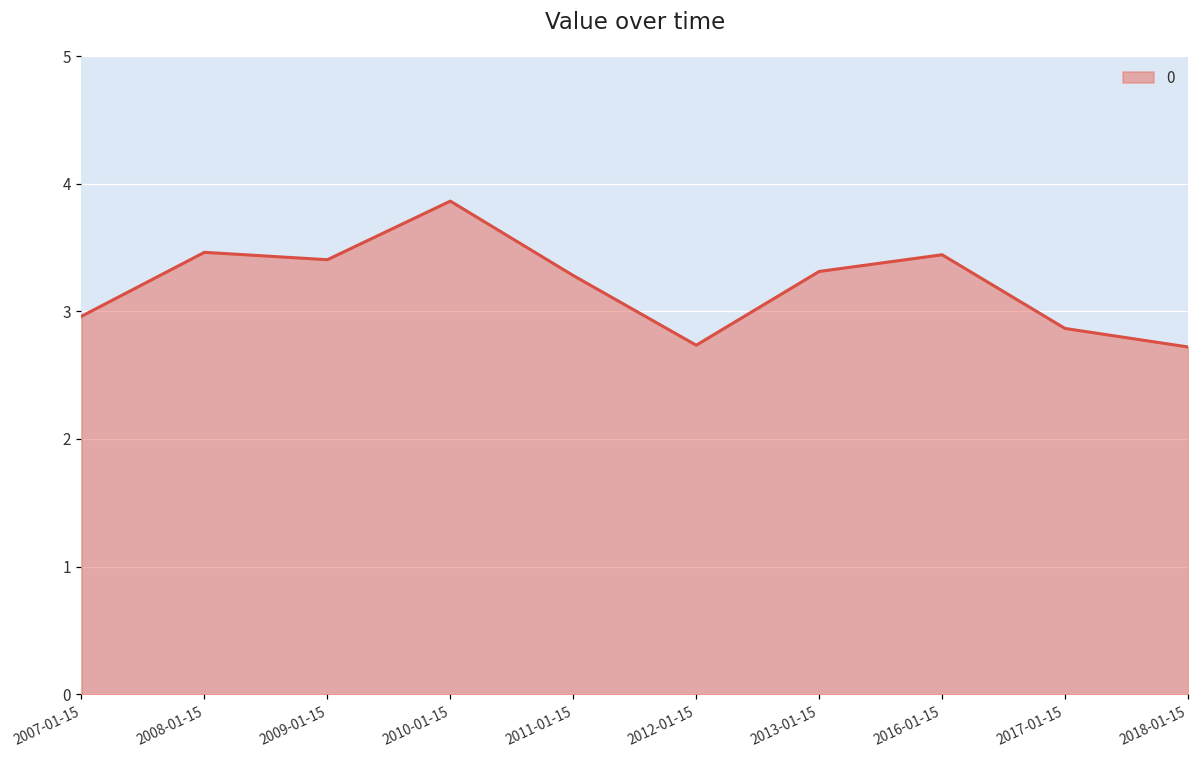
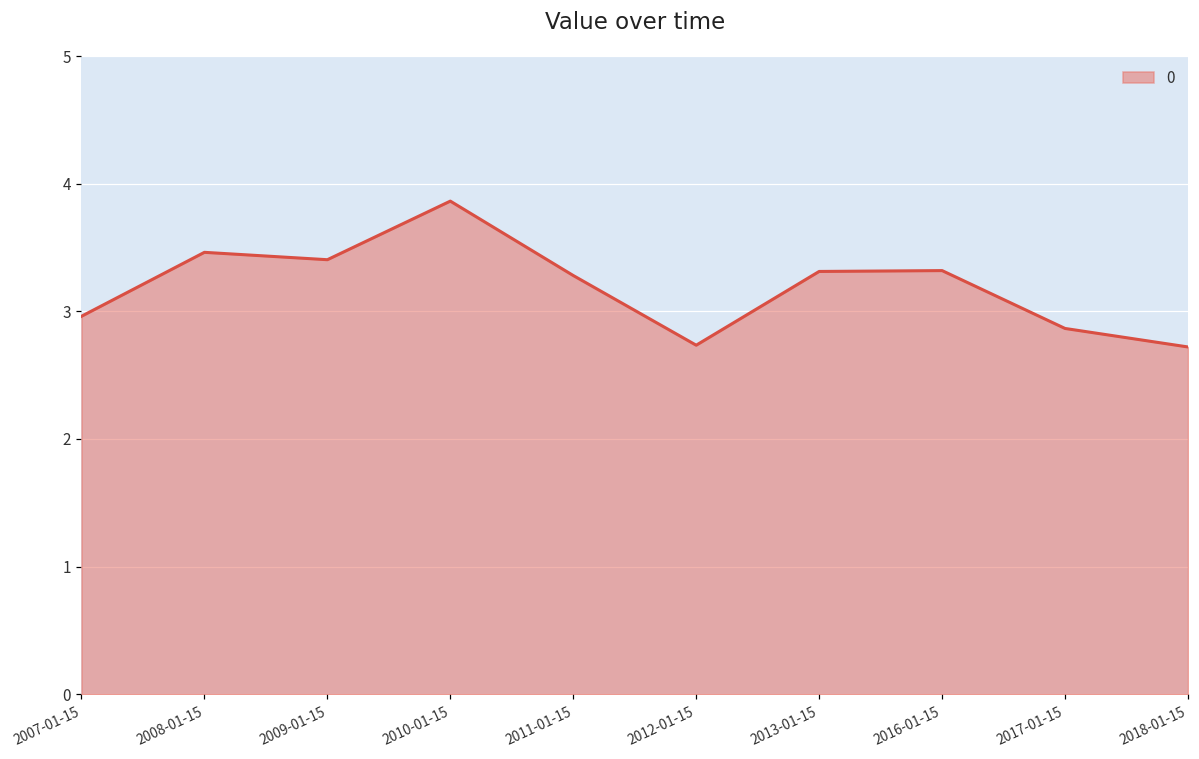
  {
    "2007-01-15": 2.96,
    "2008-01-15": 3.46,
    "2009-01-15": 3.40,
    "2010-01-15": 3.86,
    "2011-01-15": 3.28,
    "2012-01-15": 2.73,
    "2013-01-15": 3.31,
-   "2016-01-15": 3.44,
+   "2016-01-15": 3.32,
    "2017-01-15": 2.87,
    "2018-01-15": 2.72
  }
